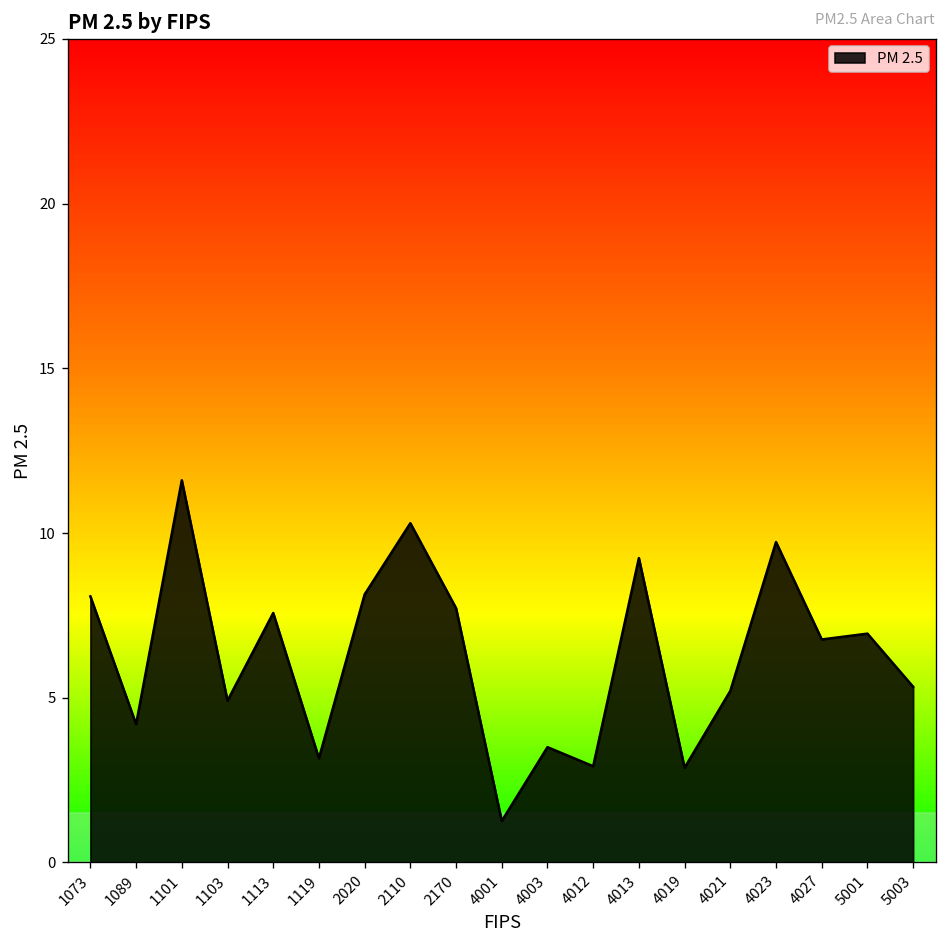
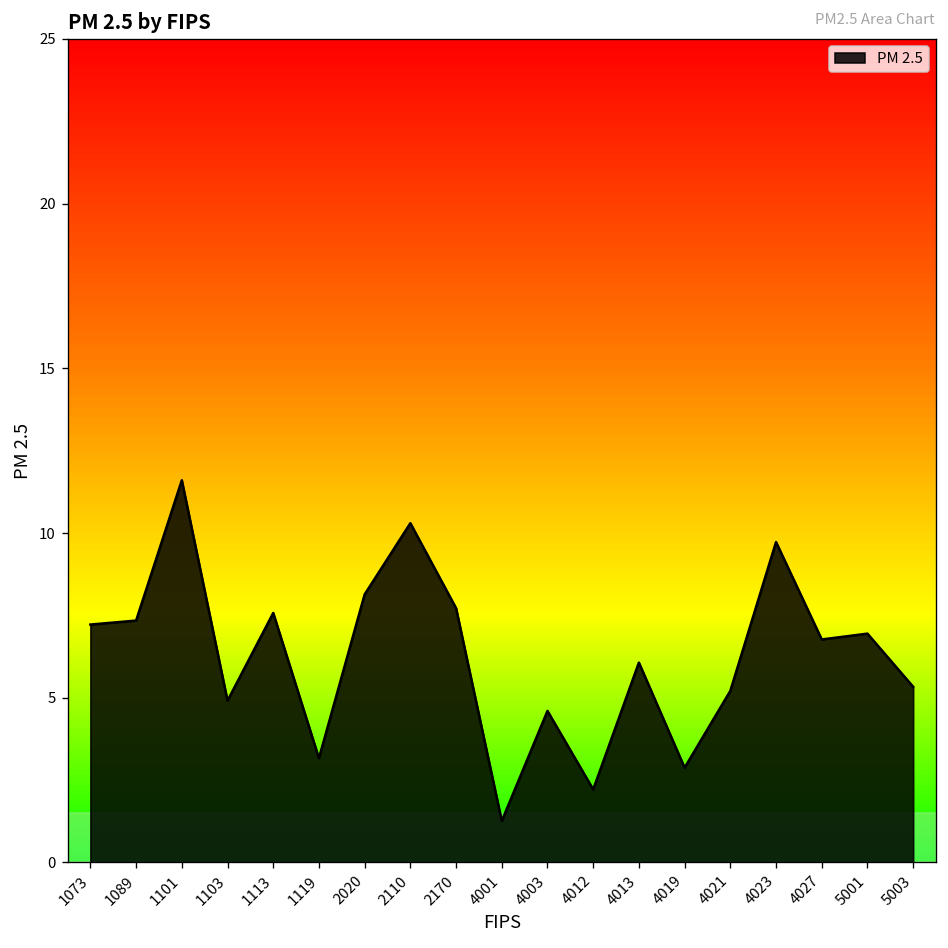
  {
-   "1073": 8.1,
-   "1089": 4.2,
+   "1073": 7.2,
+   "1089": 7.3,
    "1101": 11.6,
    "1103": 4.9,
    "1113": 7.6,
    "1119": 3.2,
    "2020": 8.1,
    "2110": 10.3,
    "2170": 7.7,
-   "4003": 3.5,
-   "4012": 2.9,
-   "4013": 9.2,
+   "4003": 4.6,
+   "4012": 2.2,
+   "4013": 6.1,
    "4019": 2.9,
    "4021": 5.2,
    "4023": 9.7,
    "4027": 6.8,
    "5001": 6.9,
    "5003": 5.3
  }
